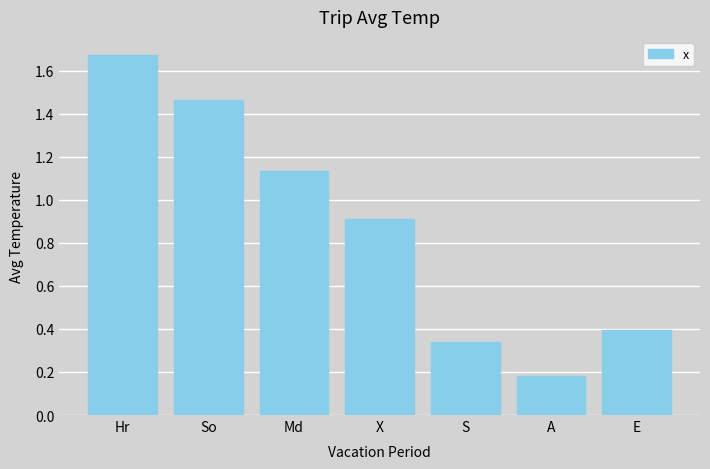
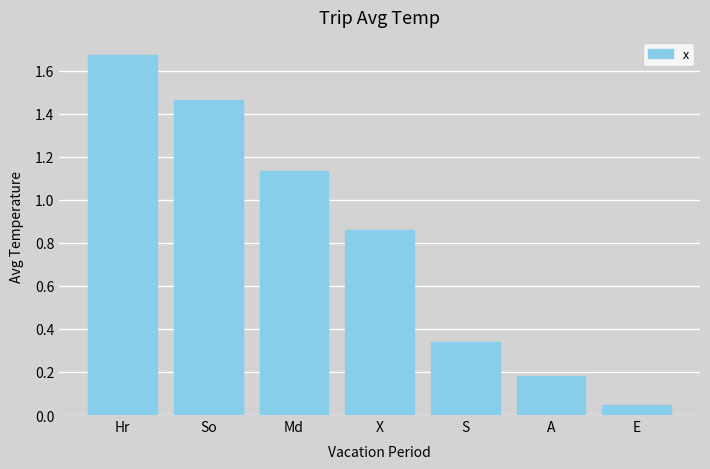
  {
    "Hr": 1.67,
    "So": 1.46,
    "Md": 1.14,
-   "X": 0.91,
+   "X": 0.86,
    "S": 0.34,
    "A": 0.18,
-   "E": 0.40
+   "E": 0.05
  }
